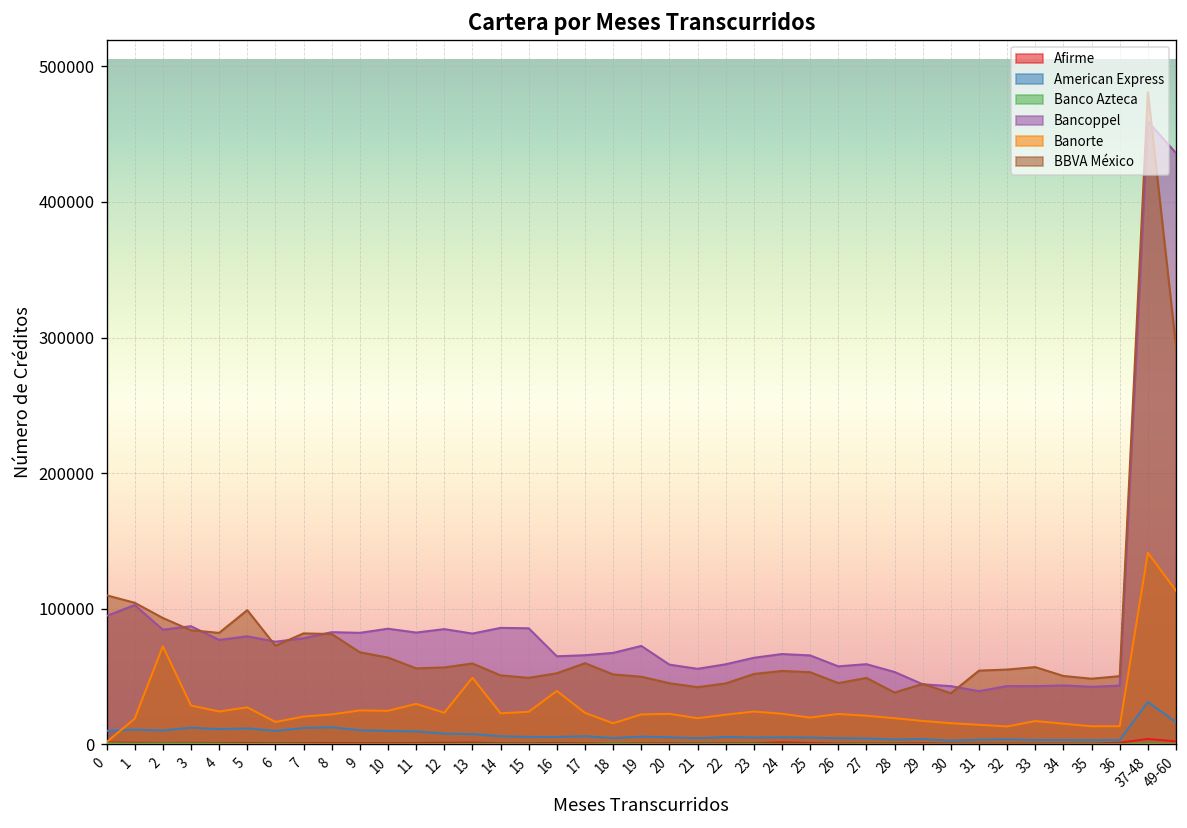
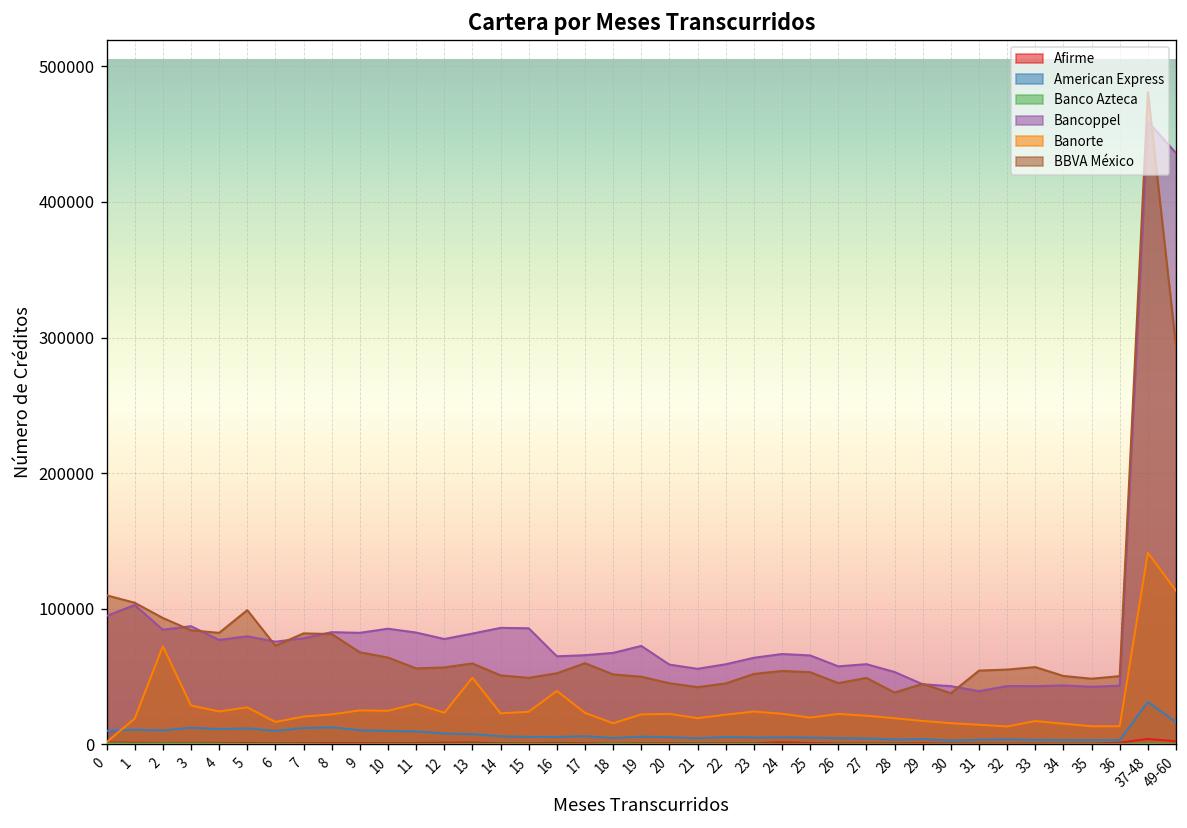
  {
    "Afirme": {
      "37-48": 4000
    },
    "American Express": {
      "0": 10000,
      "1": 11000,
      "2": 10000,
      "3": 12000,
      "4": 11000,
      "5": 12000,
      "6": 10000,
      "7": 12000,
      "8": 13000,
      "9": 10000,
      "10": 10000,
      "11": 10000,
      "12": 8000,
      "13": 8000,
      "14": 6000,
      "15": 6000,
      "16": 6000,
      "17": 6000,
      "18": 5000,
      "19": 6000,
      "20": 5000,
      "21": 4000,
      "22": 5000,
      "23": 5000,
      "24": 5000,
      "25": 5000,
      "26": 5000,
      "27": 4000,
      "28": 4000,
      "29": 4000,
      "31": 3000,
      "32": 4000,
      "33": 3000,
      "34": 3000,
      "35": 3000,
      "37-48": 31000,
      "49-60": 17000
    },
    "Banco Azteca": {
      "37-48": 0
    },
    "Bancoppel": {
      "0": 95000,
      "2": 85000,
      "3": 87000,
      "4": 77000,
      "5": 80000,
      "6": 76000,
      "7": 78000,
      "9": 82000,
      "10": 85000,
      "11": 82000,
-     "12": 85000,
+     "12": 78000,
      "13": 82000,
      "14": 86000,
      "15": 86000,
      "16": 65000,
      "17": 66000,
      "18": 68000,
      "19": 73000,
      "20": 59000,
      "21": 56000,
      "22": 59000,
      "23": 64000,
      "24": 67000,
      "25": 66000,
      "26": 58000,
      "27": 59000,
      "28": 53000,
      "30": 43000,
      "31": 39000,
      "32": 43000,
      "33": 43000,
      "34": 44000,
      "35": 43000,
      "36": 43000,
      "49-60": 436000
    },
    "Banorte": {
      "1": 19000,
      "2": 72000,
      "3": 29000,
      "4": 24000,
      "5": 27000,
      "6": 17000,
      "7": 21000,
      "8": 22000,
      "9": 25000,
      "10": 25000,
      "11": 30000,
      "12": 23000,
      "13": 49000,
      "14": 23000,
      "15": 24000,
      "16": 39000,
      "17": 23000,
      "18": 16000,
      "19": 22000,
      "20": 23000,
      "21": 19000,
      "22": 22000,
      "23": 24000,
      "24": 23000,
      "25": 20000,
      "26": 22000,
      "27": 21000,
      "28": 19000,
      "29": 17000,
      "30": 16000,
      "31": 14000,
      "32": 13000,
      "33": 17000,
      "34": 15000,
      "35": 13000,
      "36": 13000,
      "37-48": 141000,
      "49-60": 113000
    },
    "BBVA México": {
      "0": 110000,
      "2": 93000,
      "3": 84000,
      "4": 82000,
      "5": 99000,
      "6": 73000,
      "7": 82000,
      "9": 68000,
      "10": 64000,
      "11": 56000,
      "12": 57000,
      "13": 60000,
      "14": 51000,
      "15": 49000,
      "16": 52000,
      "17": 60000,
      "18": 52000,
      "19": 50000,
      "20": 45000,
      "21": 42000,
      "22": 45000,
      "23": 52000,
      "24": 54000,
      "25": 53000,
      "26": 45000,
      "27": 49000,
      "28": 38000,
      "30": 38000,
      "31": 54000,
      "32": 55000,
      "33": 57000,
      "34": 50000,
      "35": 48000,
      "36": 50000,
      "49-60": 293000
    }
  }
